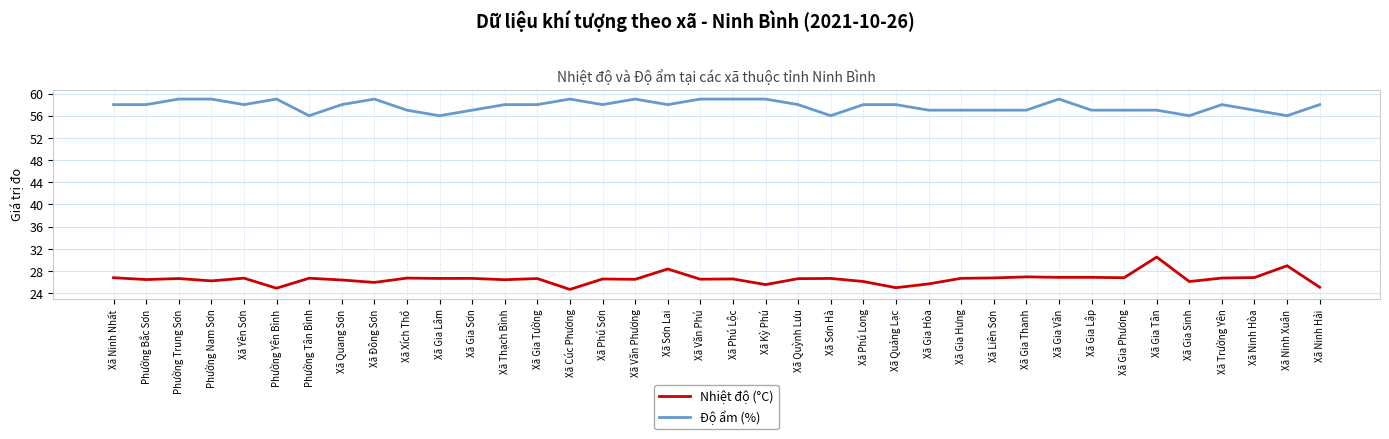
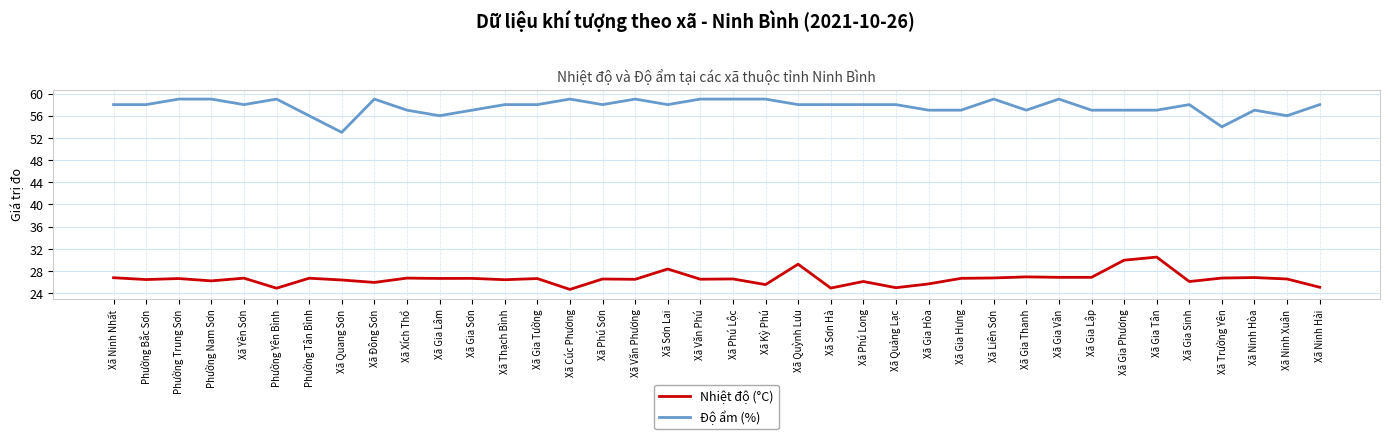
  {
    "Nhiệt độ (°C)": {
      "Xã Ninh Nhất": 27,
      "Phường Bắc Sơn": 26,
      "Phường Trung Sơn": 27,
      "Phường Nam Sơn": 26,
      "Xã Yên Sơn": 27,
      "Phường Yên Bình": 25,
      "Phường Tân Bình": 27,
      "Xã Quang Sơn": 26,
      "Xã Đông Sơn": 26,
      "Xã Xích Thổ": 27,
      "Xã Gia Lâm": 27,
      "Xã Gia Sơn": 27,
      "Xã Thạch Bình": 26,
      "Xã Gia Tường": 27,
      "Xã Cúc Phương": 25,
      "Xã Phú Sơn": 27,
      "Xã Văn Phương": 27,
      "Xã Sơn Lai": 28,
      "Xã Văn Phú": 27,
      "Xã Phú Lộc": 27,
      "Xã Kỳ Phú": 26,
-     "Xã Quỳnh Lưu": 27,
-     "Xã Sơn Hà": 27,
+     "Xã Quỳnh Lưu": 29,
+     "Xã Sơn Hà": 25,
      "Xã Phú Long": 26,
      "Xã Quảng Lạc": 25,
      "Xã Gia Hòa": 26,
      "Xã Gia Hưng": 27,
      "Xã Liên Sơn": 27,
      "Xã Gia Thanh": 27,
      "Xã Gia Vân": 27,
      "Xã Gia Lập": 27,
-     "Xã Gia Phương": 27,
+     "Xã Gia Phương": 30,
      "Xã Gia Tân": 31,
      "Xã Gia Sinh": 26,
      "Xã Trường Yên": 27,
      "Xã Ninh Hòa": 27,
-     "Xã Ninh Xuân": 29,
+     "Xã Ninh Xuân": 27,
      "Xã Ninh Hải": 25
    },
    "Độ ẩm (%)": {
      "Xã Ninh Nhất": 58,
      "Phường Bắc Sơn": 58,
      "Phường Trung Sơn": 59,
      "Phường Nam Sơn": 59,
      "Xã Yên Sơn": 58,
      "Phường Yên Bình": 59,
      "Phường Tân Bình": 56,
-     "Xã Quang Sơn": 58,
+     "Xã Quang Sơn": 53,
      "Xã Đông Sơn": 59,
      "Xã Xích Thổ": 57,
      "Xã Gia Lâm": 56,
      "Xã Gia Sơn": 57,
      "Xã Thạch Bình": 58,
      "Xã Gia Tường": 58,
      "Xã Cúc Phương": 59,
      "Xã Phú Sơn": 58,
      "Xã Văn Phương": 59,
      "Xã Sơn Lai": 58,
      "Xã Văn Phú": 59,
      "Xã Phú Lộc": 59,
      "Xã Kỳ Phú": 59,
      "Xã Quỳnh Lưu": 58,
-     "Xã Sơn Hà": 56,
+     "Xã Sơn Hà": 58,
      "Xã Phú Long": 58,
      "Xã Quảng Lạc": 58,
      "Xã Gia Hòa": 57,
      "Xã Gia Hưng": 57,
-     "Xã Liên Sơn": 57,
+     "Xã Liên Sơn": 59,
      "Xã Gia Thanh": 57,
      "Xã Gia Vân": 59,
      "Xã Gia Lập": 57,
      "Xã Gia Phương": 57,
      "Xã Gia Tân": 57,
-     "Xã Gia Sinh": 56,
-     "Xã Trường Yên": 58,
+     "Xã Gia Sinh": 58,
+     "Xã Trường Yên": 54,
      "Xã Ninh Hòa": 57,
      "Xã Ninh Xuân": 56,
      "Xã Ninh Hải": 58
    }
  }
